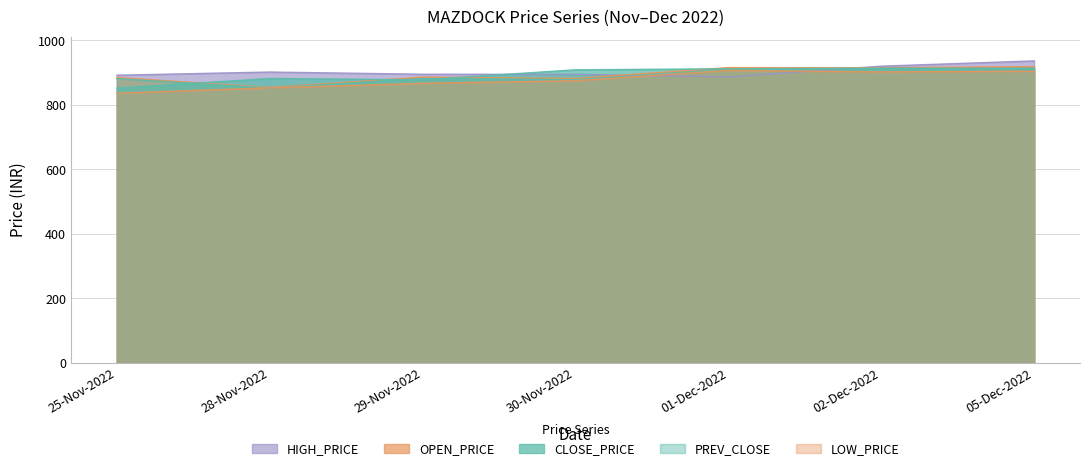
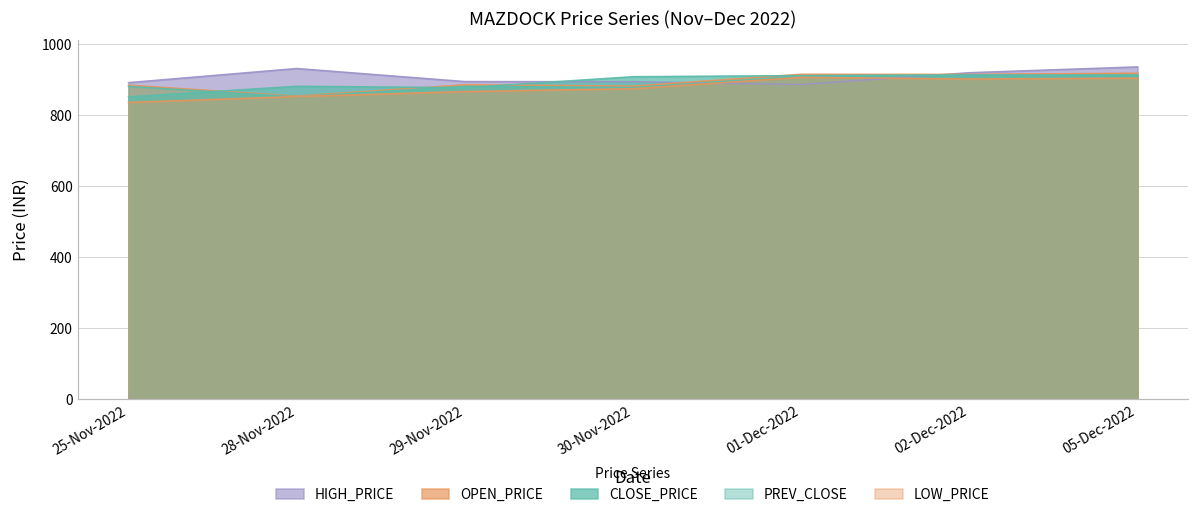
  {
    "HIGH_PRICE": {
-     "28-Nov-2022": 900,
+     "28-Nov-2022": 930,
      "29-Nov-2022": 900,
      "30-Nov-2022": 890,
      "01-Dec-2022": 890,
      "05-Dec-2022": 940
    }
  }
